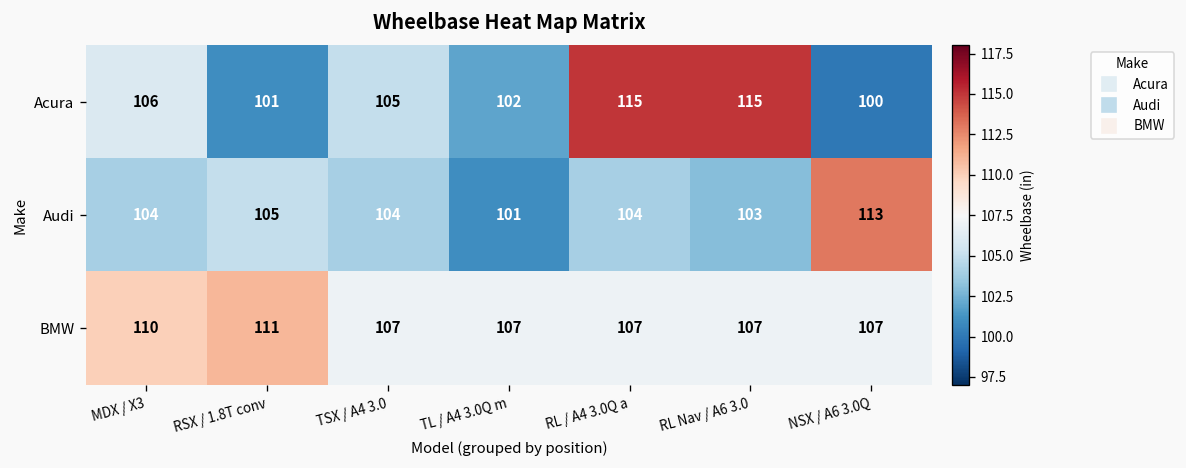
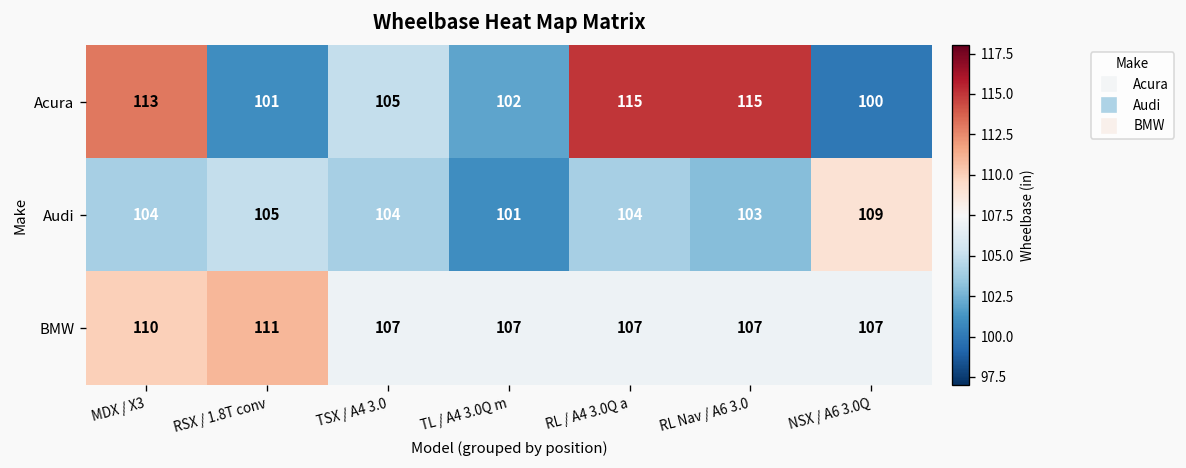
  {
    "Acura": {
-     "MDX / X3": 106,
+     "MDX / X3": 113,
      "RSX / 1.8T conv": 101,
      "TSX / A4 3.0": 105,
      "TL / A4 3.0Q m": 102,
      "RL / A4 3.0Q a": 115,
      "RL Nav / A6 3.0": 115,
      "NSX / A6 3.0Q": 100
    },
    "Audi": {
      "MDX / X3": 104,
      "RSX / 1.8T conv": 105,
      "TSX / A4 3.0": 104,
      "TL / A4 3.0Q m": 101,
      "RL / A4 3.0Q a": 104,
      "RL Nav / A6 3.0": 103,
-     "NSX / A6 3.0Q": 113
+     "NSX / A6 3.0Q": 109
    },
    "BMW": {
      "MDX / X3": 110,
      "RSX / 1.8T conv": 111,
      "TSX / A4 3.0": 107,
      "TL / A4 3.0Q m": 107,
      "RL / A4 3.0Q a": 107,
      "RL Nav / A6 3.0": 107,
      "NSX / A6 3.0Q": 107
    }
  }
